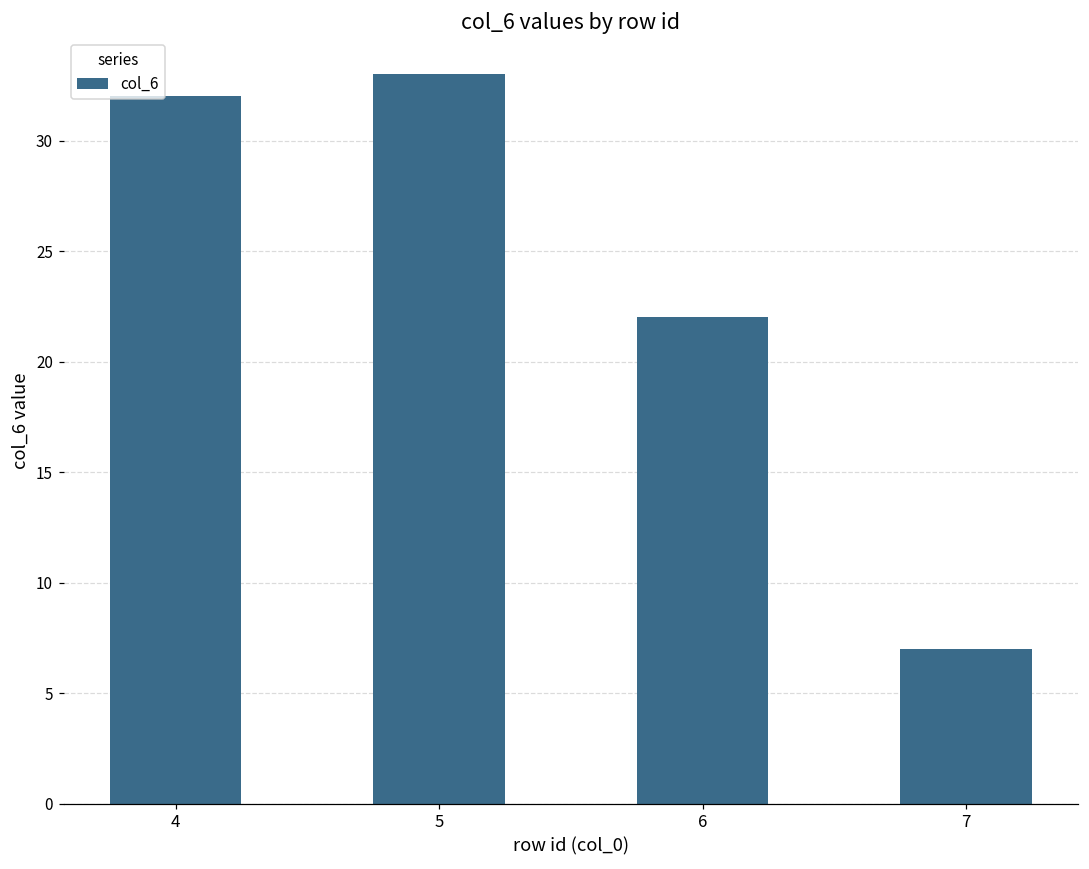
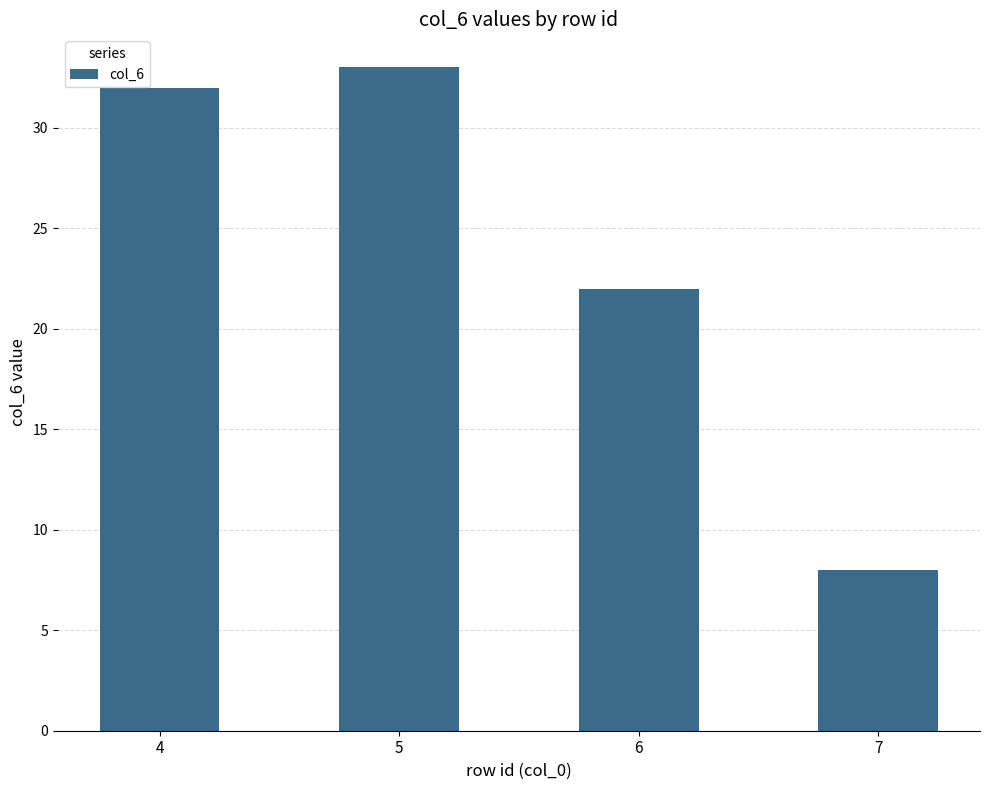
  {
    "4": 32,
    "5": 33,
    "6": 22,
-   "7": 7
+   "7": 8
  }
